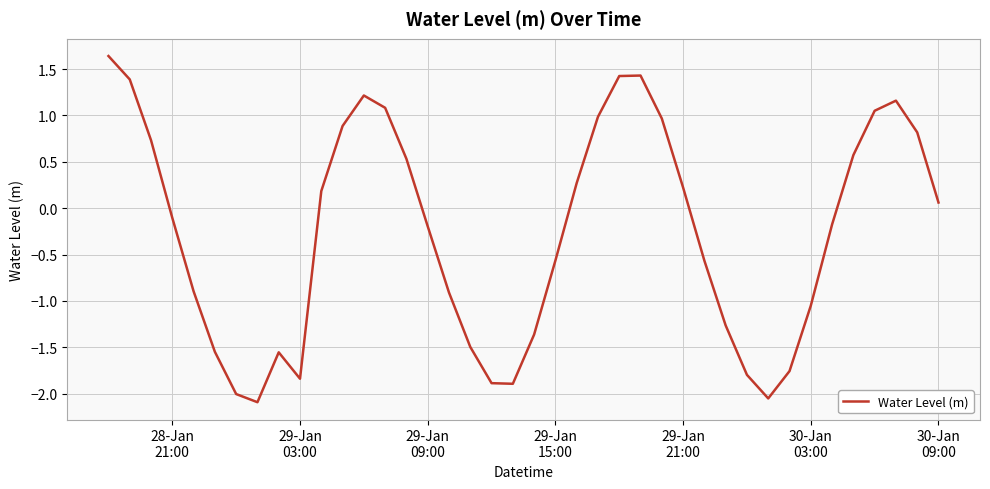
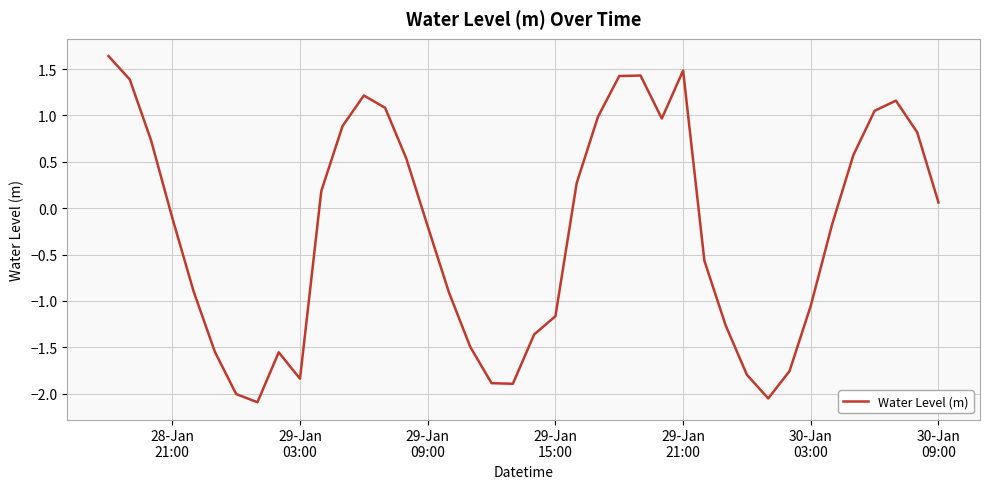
  {
    "28-Jan 21:00": -0.1,
    "29-Jan 03:00": -1.8,
    "29-Jan 09:00": -0.2,
-   "29-Jan 15:00": -0.6,
-   "29-Jan 21:00": 0.2,
+   "29-Jan 15:00": -1.2,
+   "29-Jan 21:00": 1.5,
    "30-Jan 03:00": -1.1,
    "30-Jan 09:00": 0.1
  }
